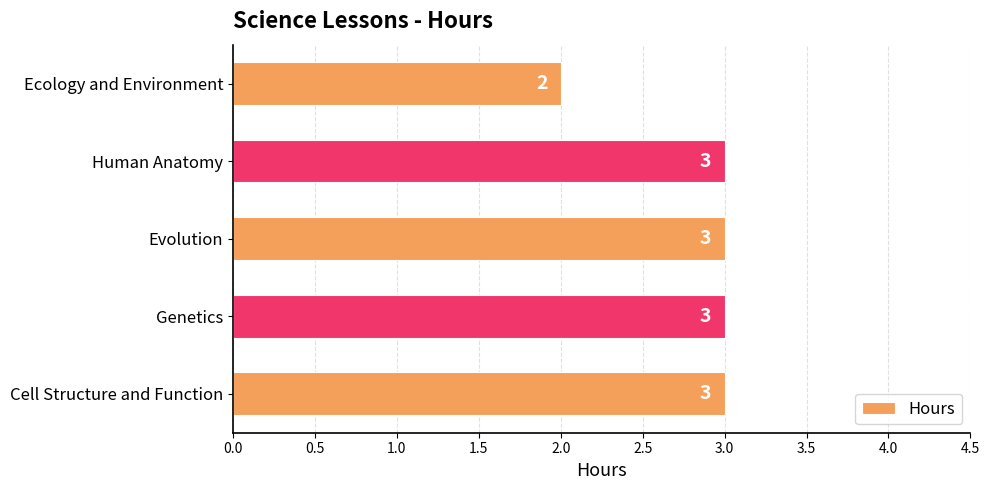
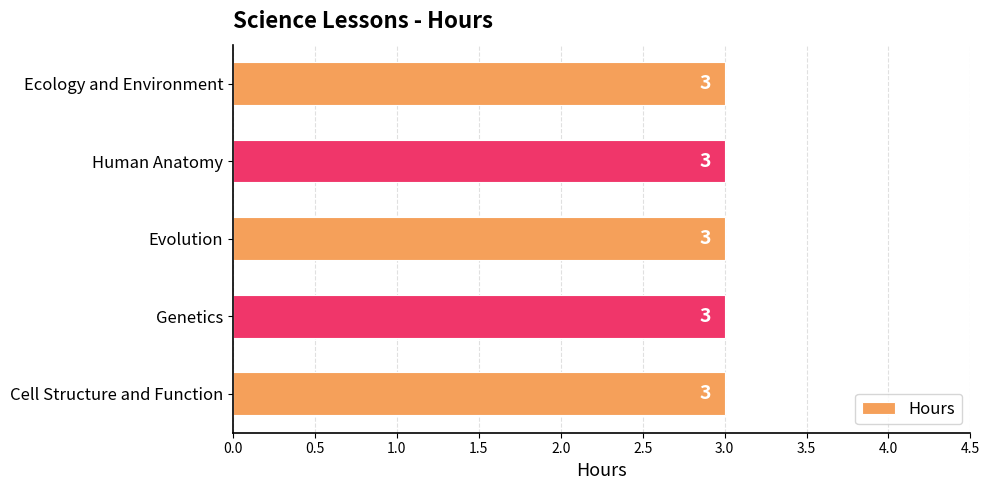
  {
-   "Ecology and Environment": 2,
+   "Ecology and Environment": 3,
    "Human Anatomy": 3,
    "Evolution": 3,
    "Genetics": 3,
    "Cell Structure and Function": 3
  }
